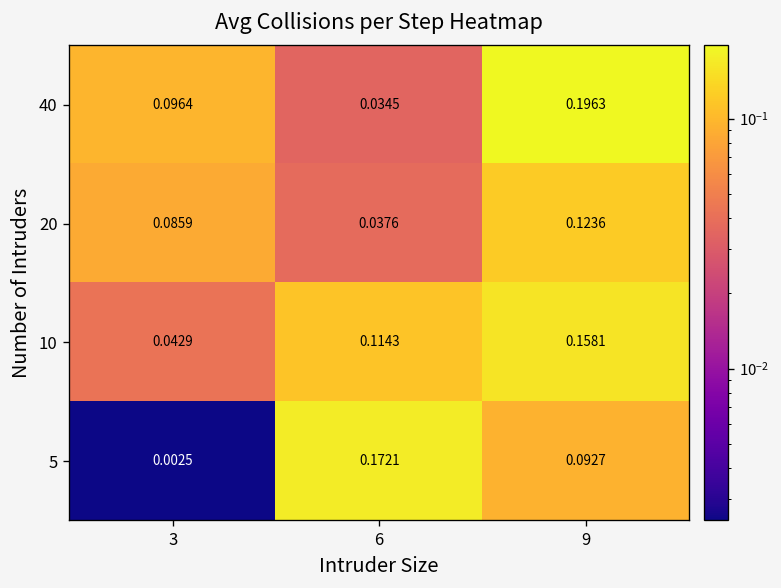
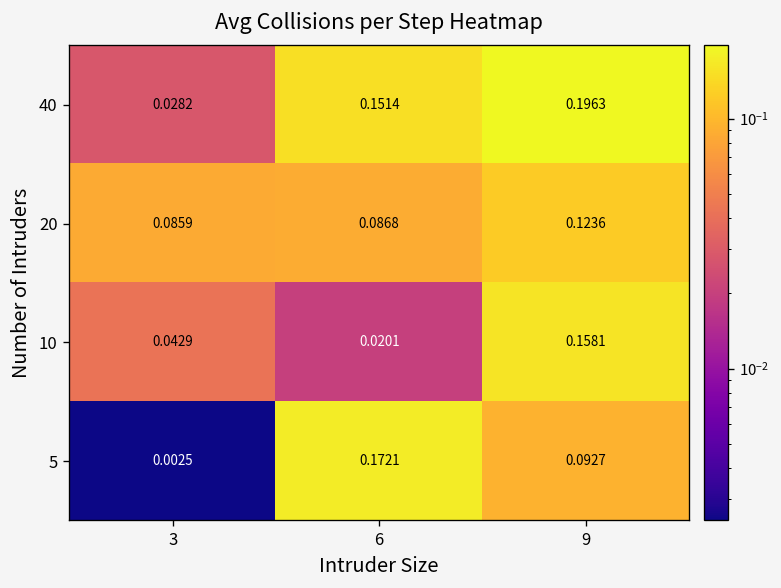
  {
    "40": {
-     "3": 0.0964,
-     "6": 0.0345,
+     "3": 0.0282,
+     "6": 0.1514,
      "9": 0.1963
    },
    "20": {
      "3": 0.0859,
-     "6": 0.0376,
+     "6": 0.0868,
      "9": 0.1236
    },
    "10": {
      "3": 0.0429,
-     "6": 0.1143,
+     "6": 0.0201,
      "9": 0.1581
    },
    "5": {
      "3": 0.0025,
      "6": 0.1721,
      "9": 0.0927
    }
  }
